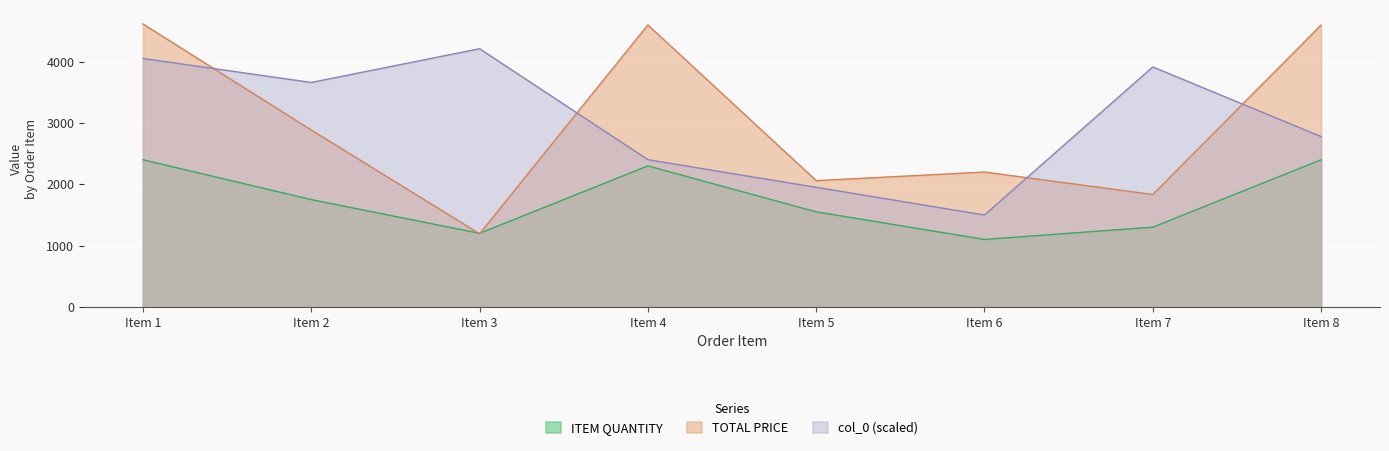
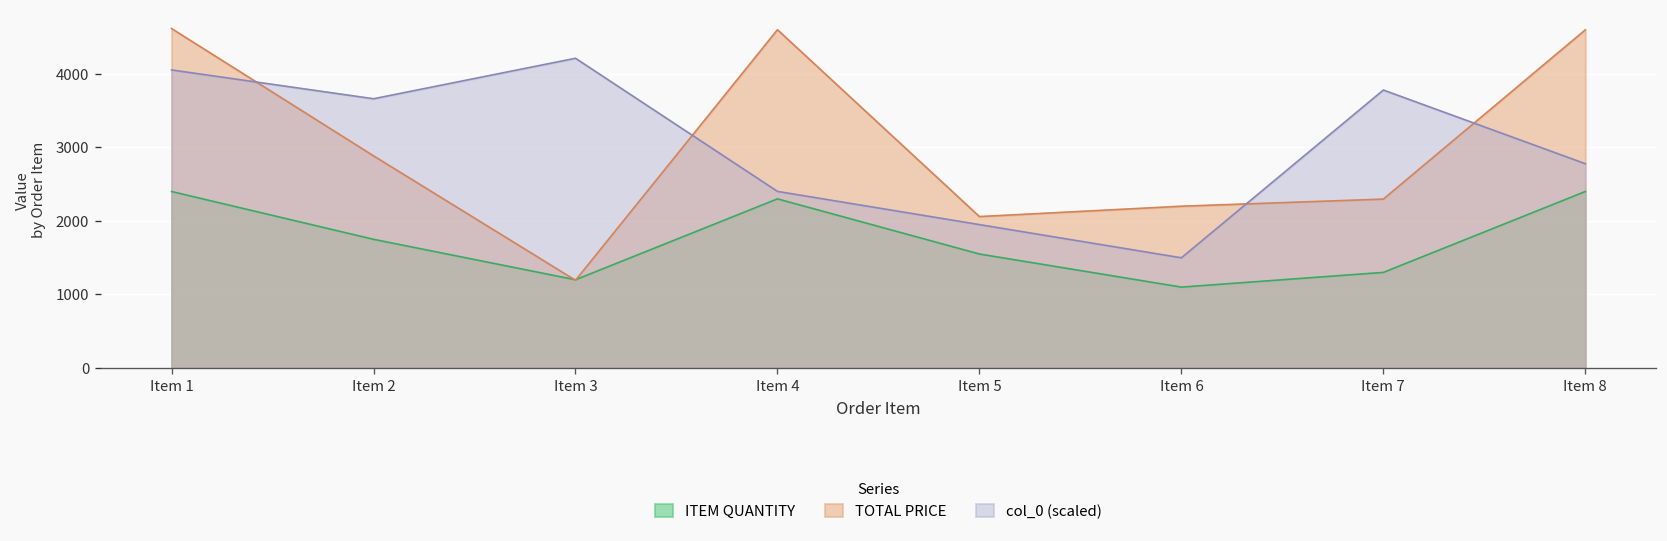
  {
    "ITEM QUANTITY": {
      "Item 1": 2400,
      "Item 2": 1800,
      "Item 4": 2300,
      "Item 5": 1600,
      "Item 6": 1100,
      "Item 7": 1300,
      "Item 8": 2400
    },
    "TOTAL PRICE": {
      "Item 1": 4600,
      "Item 2": 2900,
      "Item 4": 4600,
      "Item 5": 2100,
      "Item 6": 2200,
-     "Item 7": 1800,
+     "Item 7": 2300,
      "Item 8": 4600
    },
    "col_0 (scaled)": {
      "Item 1": 4100,
      "Item 2": 3700,
      "Item 3": 4200,
      "Item 4": 2400,
      "Item 5": 2000,
      "Item 6": 1500,
-     "Item 7": 3900,
+     "Item 7": 3800,
      "Item 8": 2800
    }
  }
